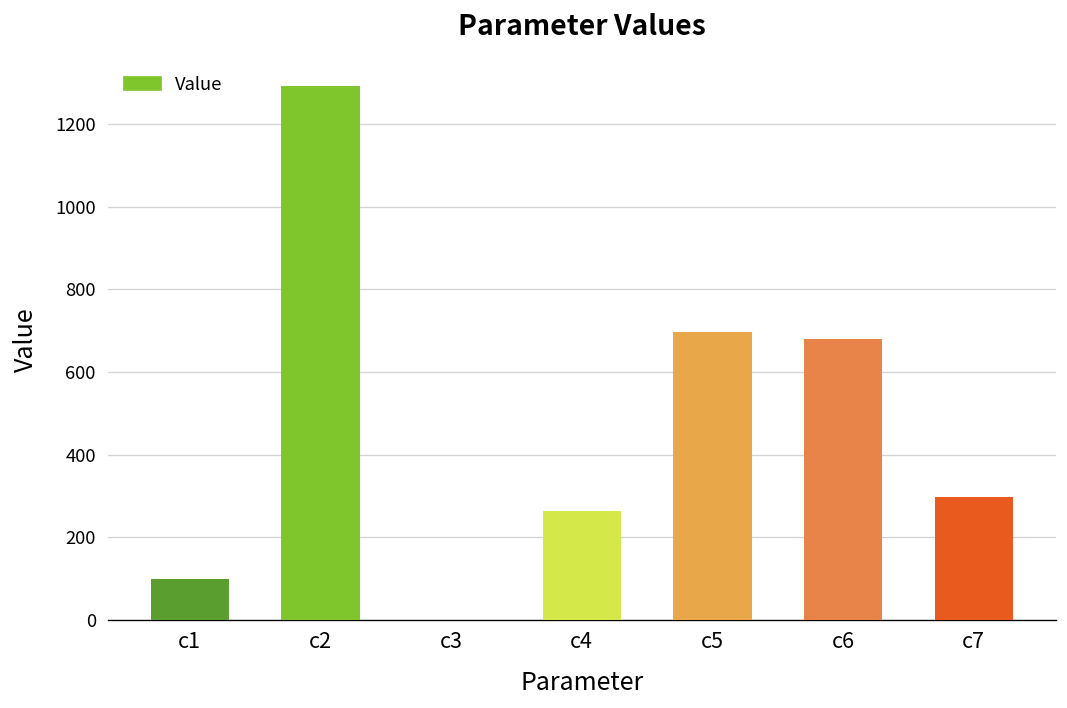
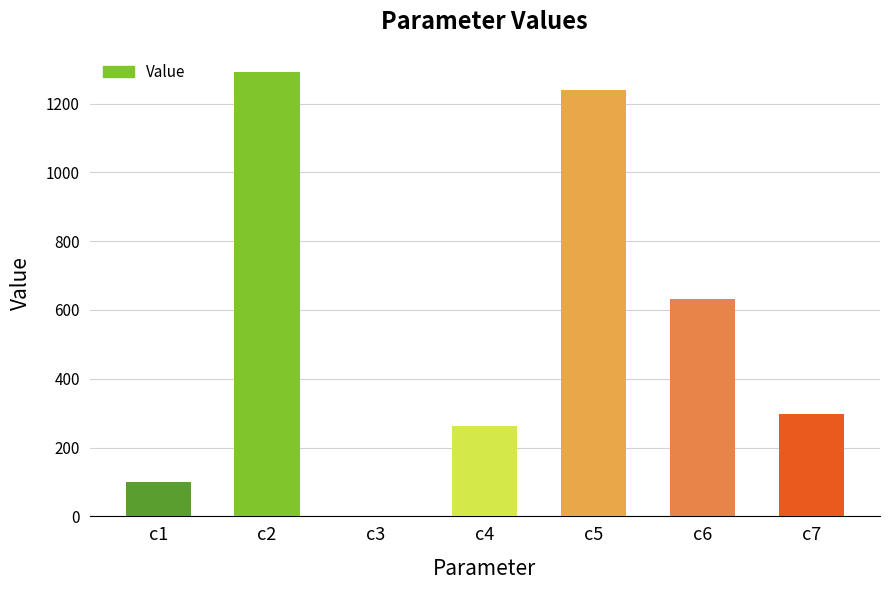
  {
    "c1": 100,
    "c2": 1290,
    "c4": 260,
-   "c5": 700,
-   "c6": 680,
+   "c5": 1240,
+   "c6": 630,
    "c7": 300
  }
